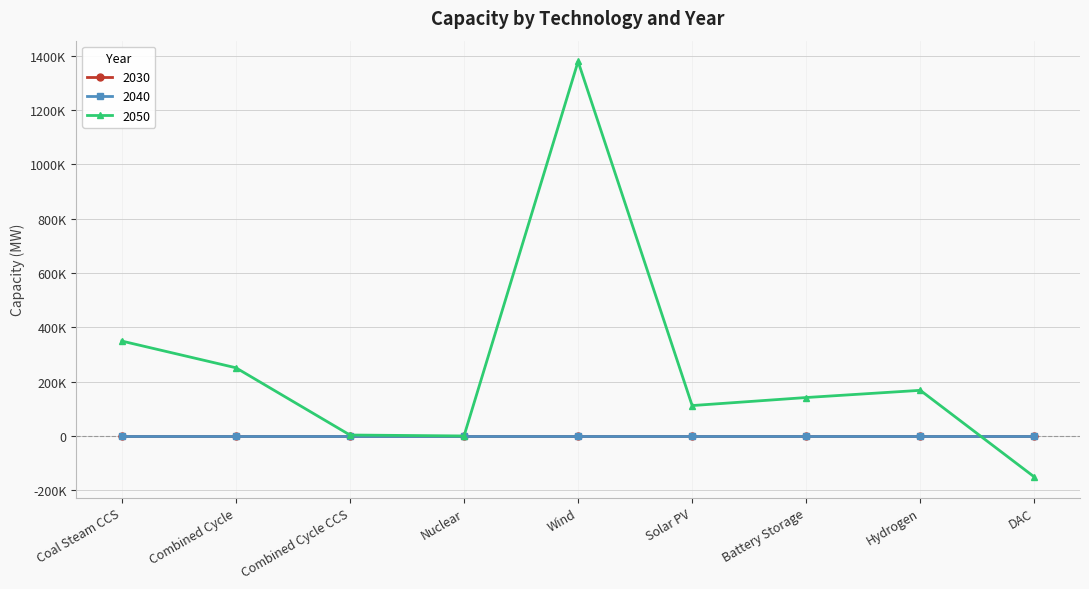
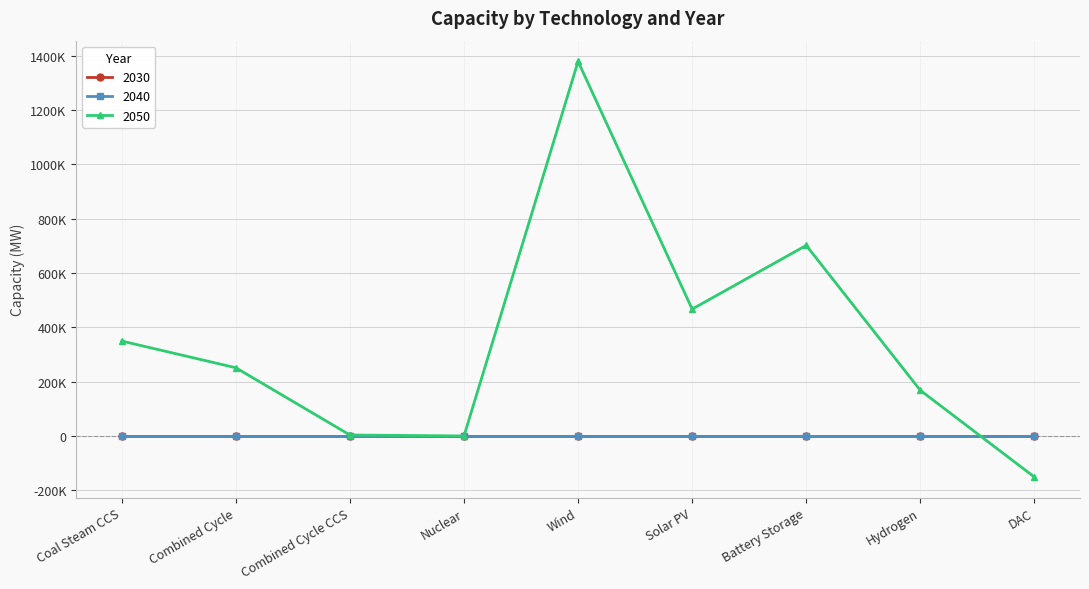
  {
    "2040": {
      "Coal Steam CCS": 0,
      "Combined Cycle": 0,
      "Wind": 0,
      "Solar PV": 0,
      "Battery Storage": 0,
      "Hydrogen": 0,
      "DAC": 0
    },
    "2050": {
      "Coal Steam CCS": 350000,
      "Combined Cycle": 250000,
      "Wind": 1380000,
-     "Solar PV": 110000,
-     "Battery Storage": 140000,
+     "Solar PV": 470000,
+     "Battery Storage": 700000,
      "Hydrogen": 170000,
      "DAC": -150000
    }
  }
